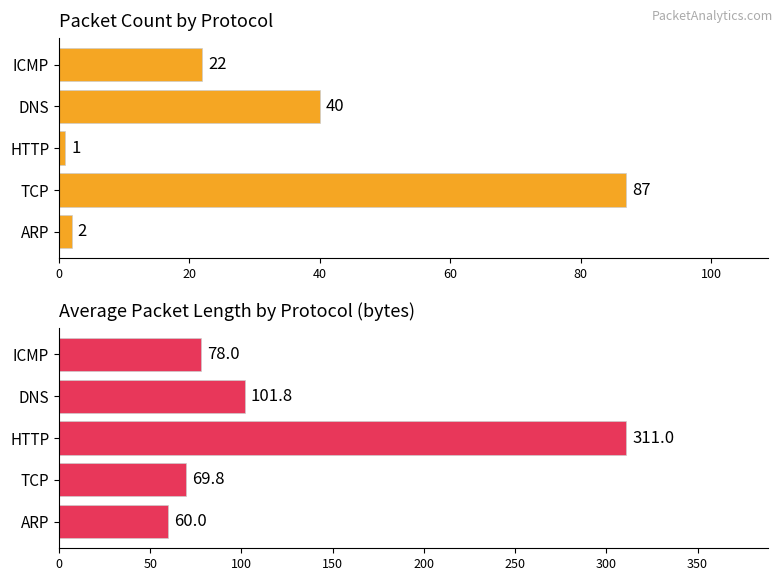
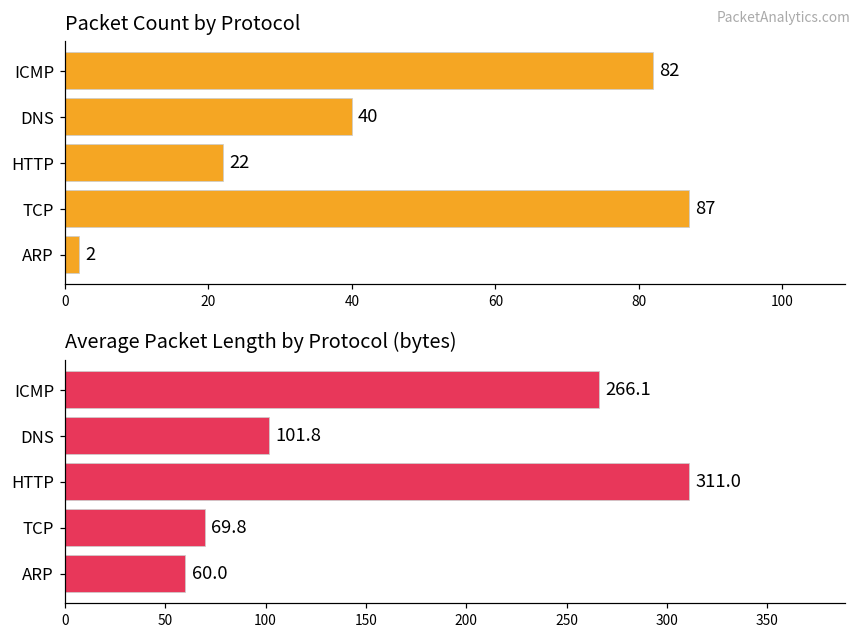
  {
    "Packet Count by Protocol": {
-     "ICMP": 22,
+     "ICMP": 82,
      "DNS": 40,
-     "HTTP": 1,
+     "HTTP": 22,
      "TCP": 87,
      "ARP": 2
    },
    "Average Packet Length by Protocol (bytes)": {
-     "ICMP": 78.0,
+     "ICMP": 266.1,
      "DNS": 101.8,
      "HTTP": 311.0,
      "TCP": 69.8,
      "ARP": 60.0
    }
  }
